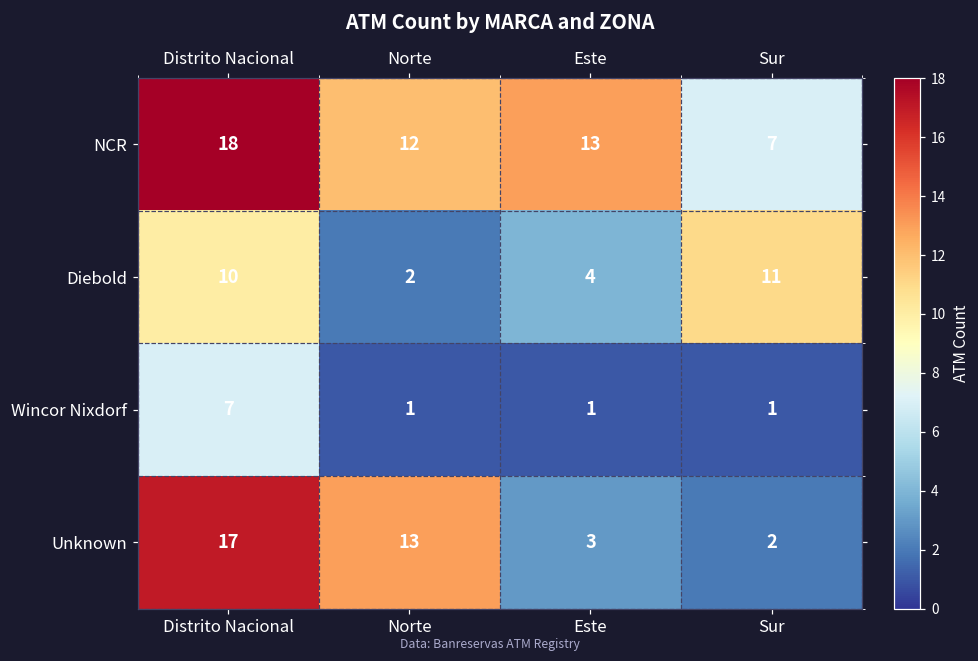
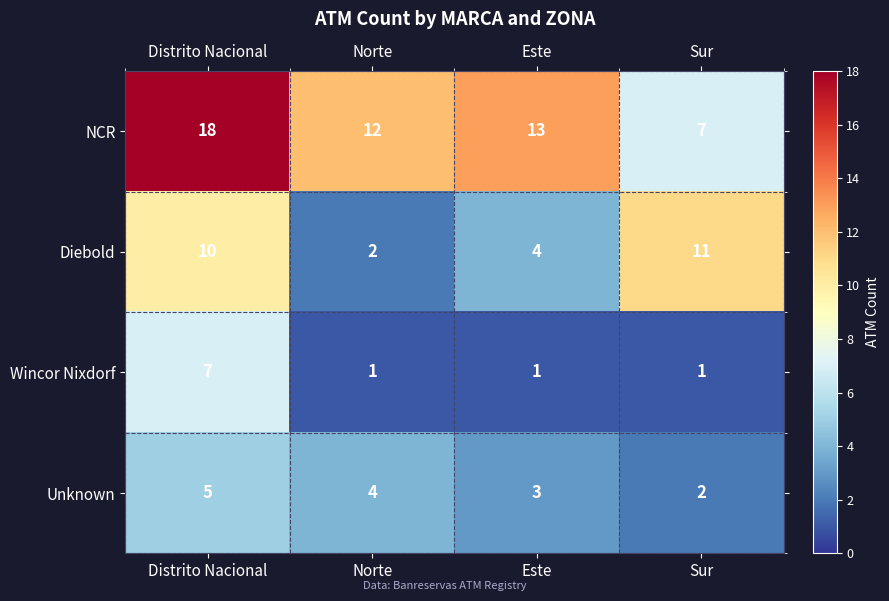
  {
    "NCR": {
      "Distrito Nacional": 18,
      "Norte": 12,
      "Este": 13
    },
    "Diebold": {
      "Distrito Nacional": 10,
      "Norte": 2,
      "Este": 4,
      "Sur": 11
    },
    "Wincor Nixdorf": {
      "Norte": 1,
      "Este": 1,
      "Sur": 1
    },
    "Unknown": {
-     "Distrito Nacional": 17,
-     "Norte": 13,
+     "Distrito Nacional": 5,
+     "Norte": 4,
      "Este": 3,
      "Sur": 2
    }
  }
